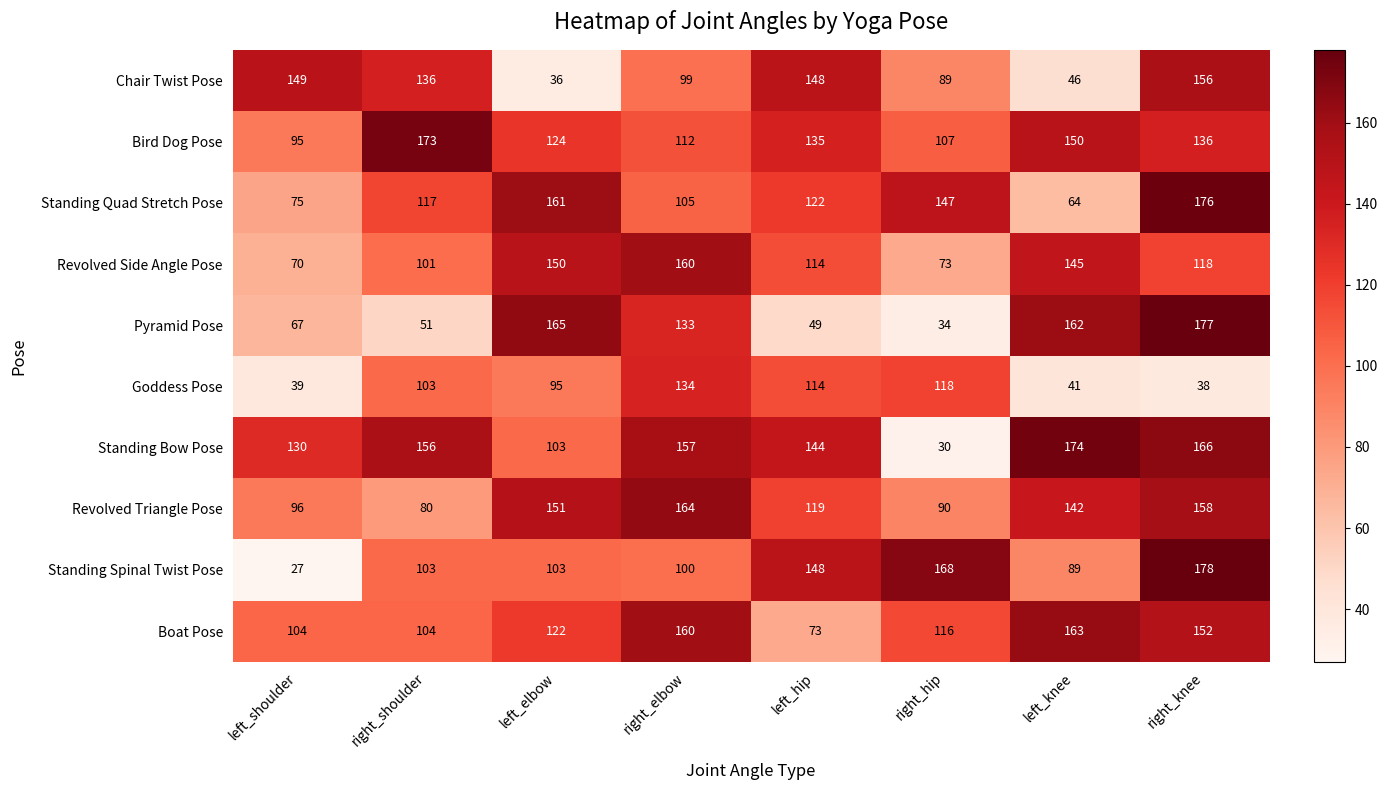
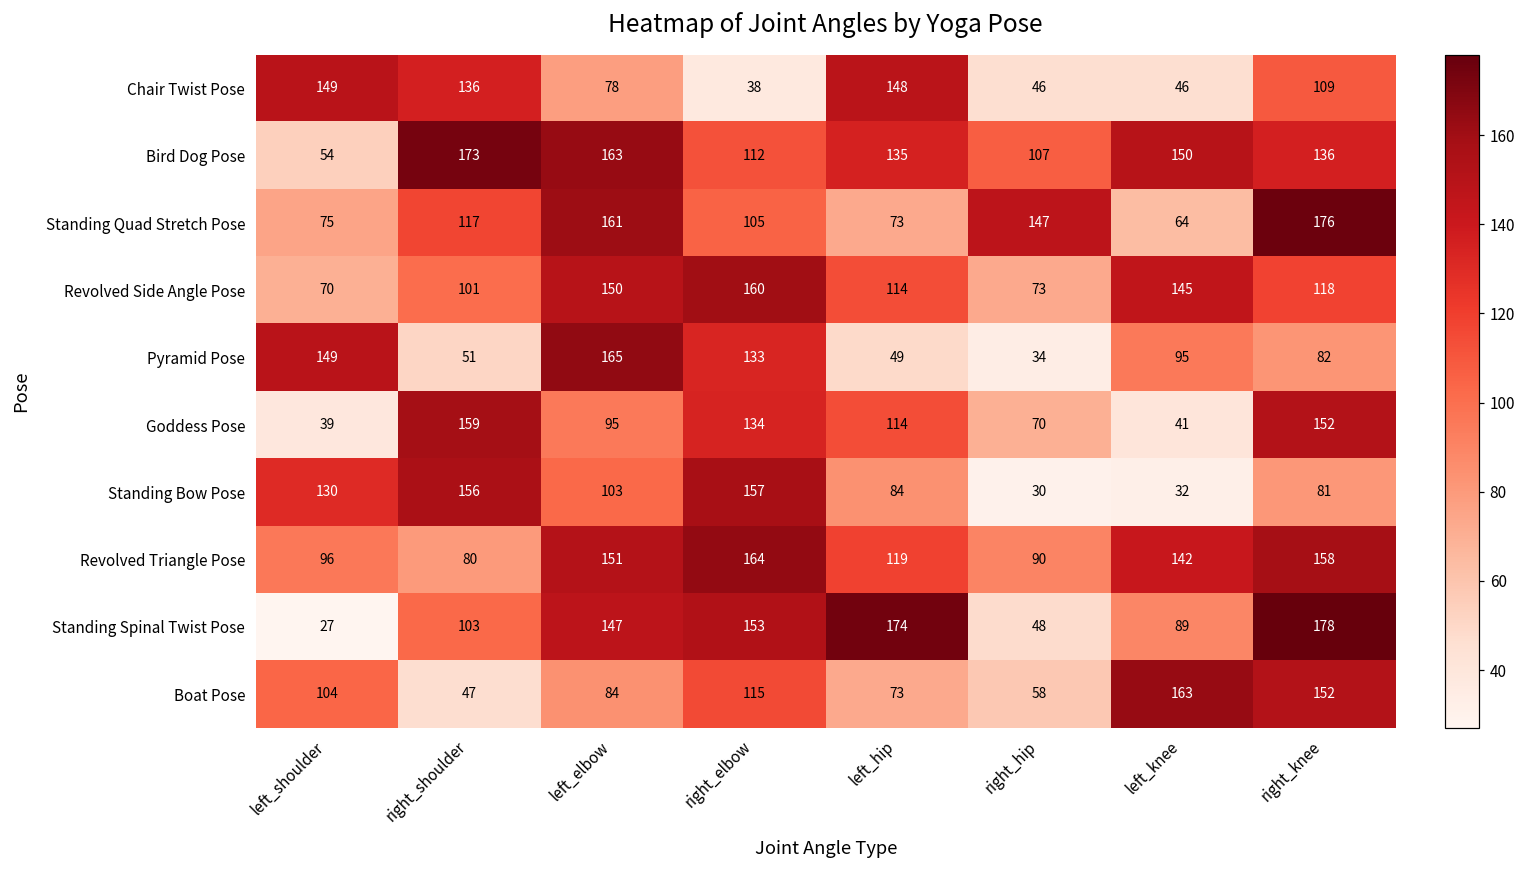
  {
    "Chair Twist Pose": {
      "left_shoulder": 149,
      "right_shoulder": 136,
-     "left_elbow": 36,
-     "right_elbow": 99,
+     "left_elbow": 78,
+     "right_elbow": 38,
      "left_hip": 148,
-     "right_hip": 89,
+     "right_hip": 46,
      "left_knee": 46,
-     "right_knee": 156
+     "right_knee": 109
    },
    "Bird Dog Pose": {
-     "left_shoulder": 95,
+     "left_shoulder": 54,
      "right_shoulder": 173,
-     "left_elbow": 124,
+     "left_elbow": 163,
      "right_elbow": 112,
      "left_hip": 135,
      "right_hip": 107,
      "left_knee": 150,
      "right_knee": 136
    },
    "Standing Quad Stretch Pose": {
      "left_shoulder": 75,
      "right_shoulder": 117,
      "left_elbow": 161,
      "right_elbow": 105,
-     "left_hip": 122,
+     "left_hip": 73,
      "right_hip": 147,
      "left_knee": 64,
      "right_knee": 176
    },
    "Revolved Side Angle Pose": {
      "left_shoulder": 70,
      "right_shoulder": 101,
      "left_elbow": 150,
      "right_elbow": 160,
      "left_hip": 114,
      "right_hip": 73,
      "left_knee": 145,
      "right_knee": 118
    },
    "Pyramid Pose": {
-     "left_shoulder": 67,
+     "left_shoulder": 149,
      "right_shoulder": 51,
      "left_elbow": 165,
      "right_elbow": 133,
      "left_hip": 49,
      "right_hip": 34,
-     "left_knee": 162,
-     "right_knee": 177
+     "left_knee": 95,
+     "right_knee": 82
    },
    "Goddess Pose": {
      "left_shoulder": 39,
-     "right_shoulder": 103,
+     "right_shoulder": 159,
      "left_elbow": 95,
      "right_elbow": 134,
      "left_hip": 114,
-     "right_hip": 118,
+     "right_hip": 70,
      "left_knee": 41,
-     "right_knee": 38
+     "right_knee": 152
    },
    "Standing Bow Pose": {
      "left_shoulder": 130,
      "right_shoulder": 156,
      "left_elbow": 103,
      "right_elbow": 157,
-     "left_hip": 144,
+     "left_hip": 84,
      "right_hip": 30,
-     "left_knee": 174,
-     "right_knee": 166
+     "left_knee": 32,
+     "right_knee": 81
    },
    "Revolved Triangle Pose": {
      "left_shoulder": 96,
      "right_shoulder": 80,
      "left_elbow": 151,
      "right_elbow": 164,
      "left_hip": 119,
      "right_hip": 90,
      "left_knee": 142,
      "right_knee": 158
    },
    "Standing Spinal Twist Pose": {
      "left_shoulder": 27,
      "right_shoulder": 103,
-     "left_elbow": 103,
-     "right_elbow": 100,
-     "left_hip": 148,
-     "right_hip": 168,
+     "left_elbow": 147,
+     "right_elbow": 153,
+     "left_hip": 174,
+     "right_hip": 48,
      "left_knee": 89,
      "right_knee": 178
    },
    "Boat Pose": {
      "left_shoulder": 104,
-     "right_shoulder": 104,
-     "left_elbow": 122,
-     "right_elbow": 160,
+     "right_shoulder": 47,
+     "left_elbow": 84,
+     "right_elbow": 115,
      "left_hip": 73,
-     "right_hip": 116,
+     "right_hip": 58,
      "left_knee": 163,
      "right_knee": 152
    }
  }
